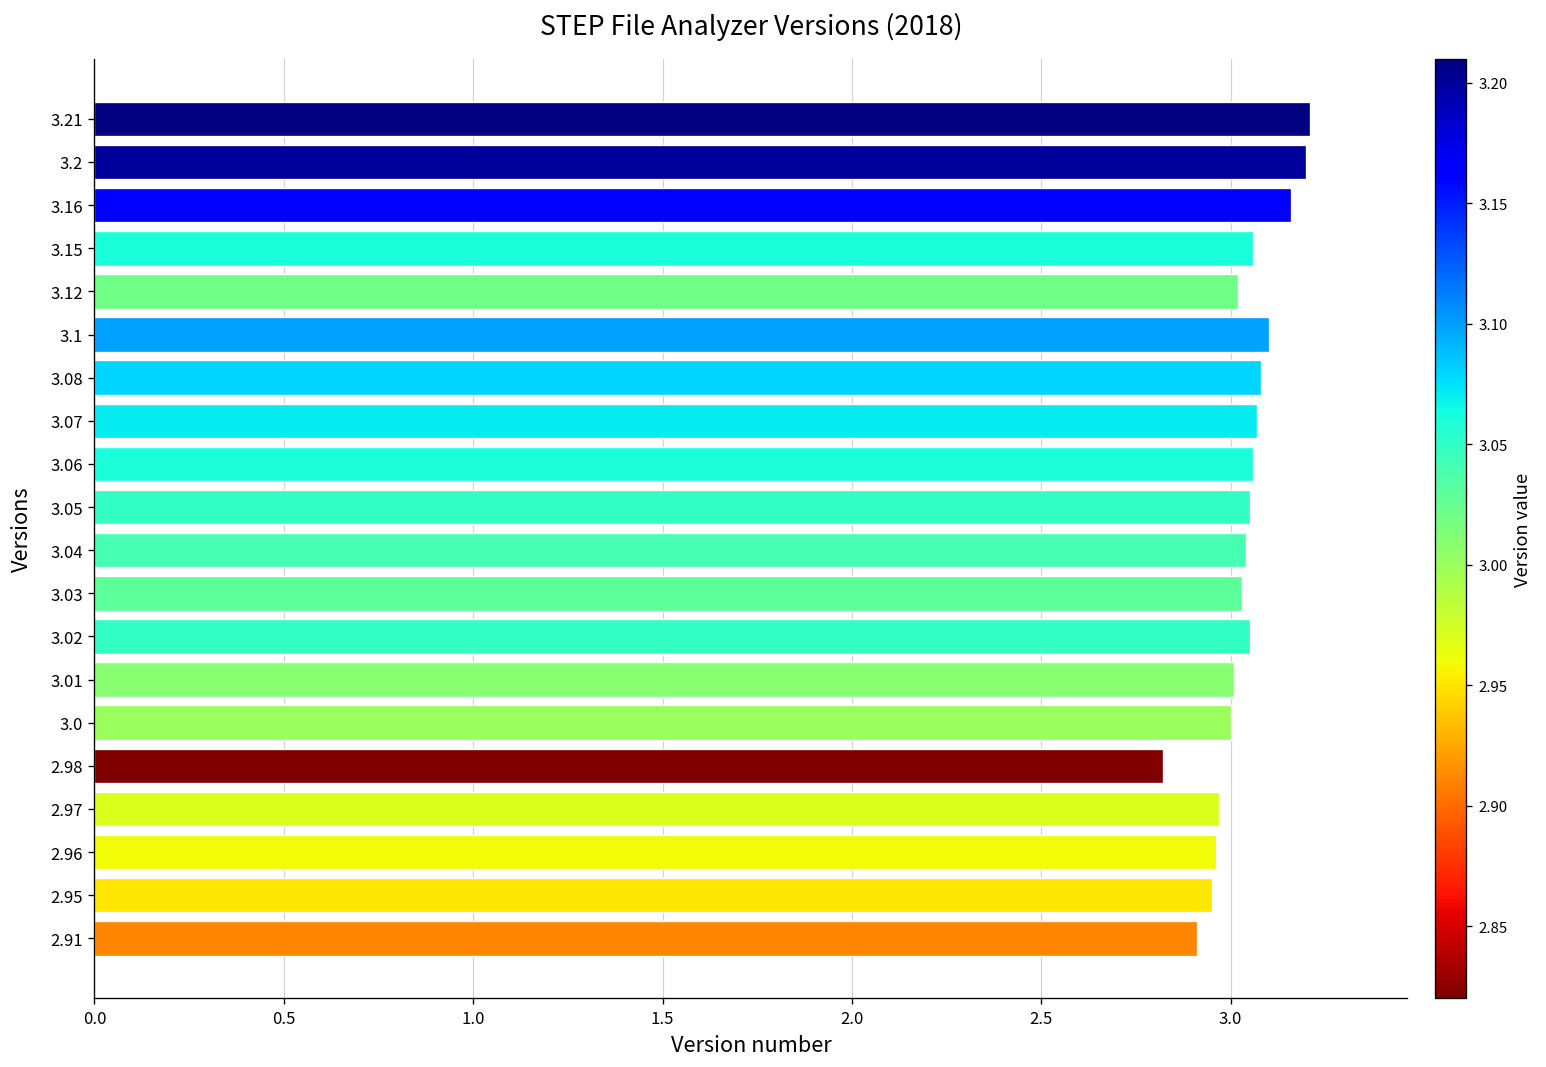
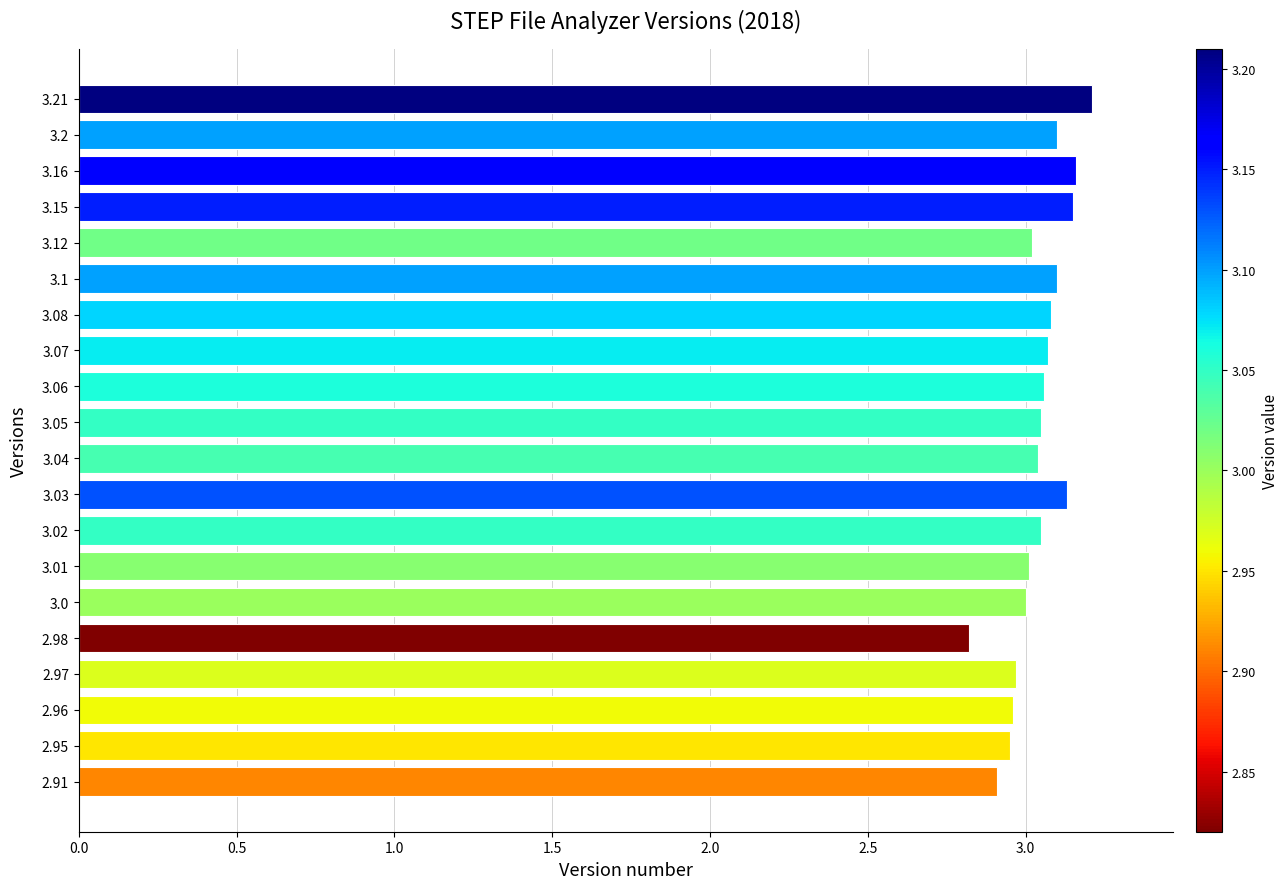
  {
    "3.21": 3.21,
-   "3.2": 3.2,
+   "3.2": 3.1,
    "3.16": 3.16,
-   "3.15": 3.06,
+   "3.15": 3.15,
    "3.12": 3.02,
    "3.1": 3.10,
    "3.08": 3.08,
    "3.07": 3.07,
    "3.06": 3.06,
    "3.05": 3.05,
    "3.04": 3.04,
-   "3.03": 3.03,
+   "3.03": 3.13,
    "3.02": 3.05,
    "3.01": 3.01,
    "3.0": 3.00,
    "2.98": 2.82,
    "2.97": 2.97,
    "2.96": 2.96,
    "2.95": 2.95,
    "2.91": 2.91
  }
